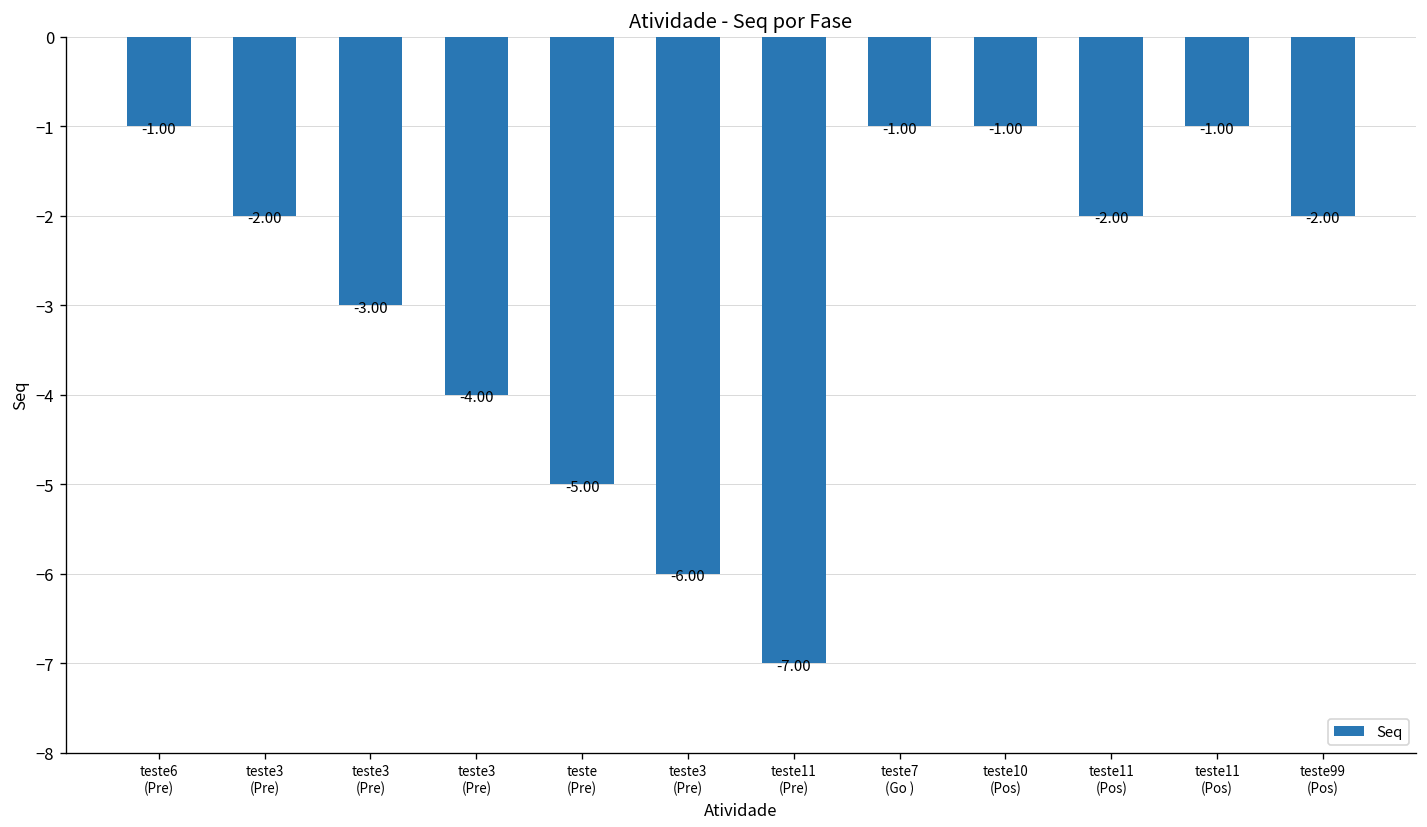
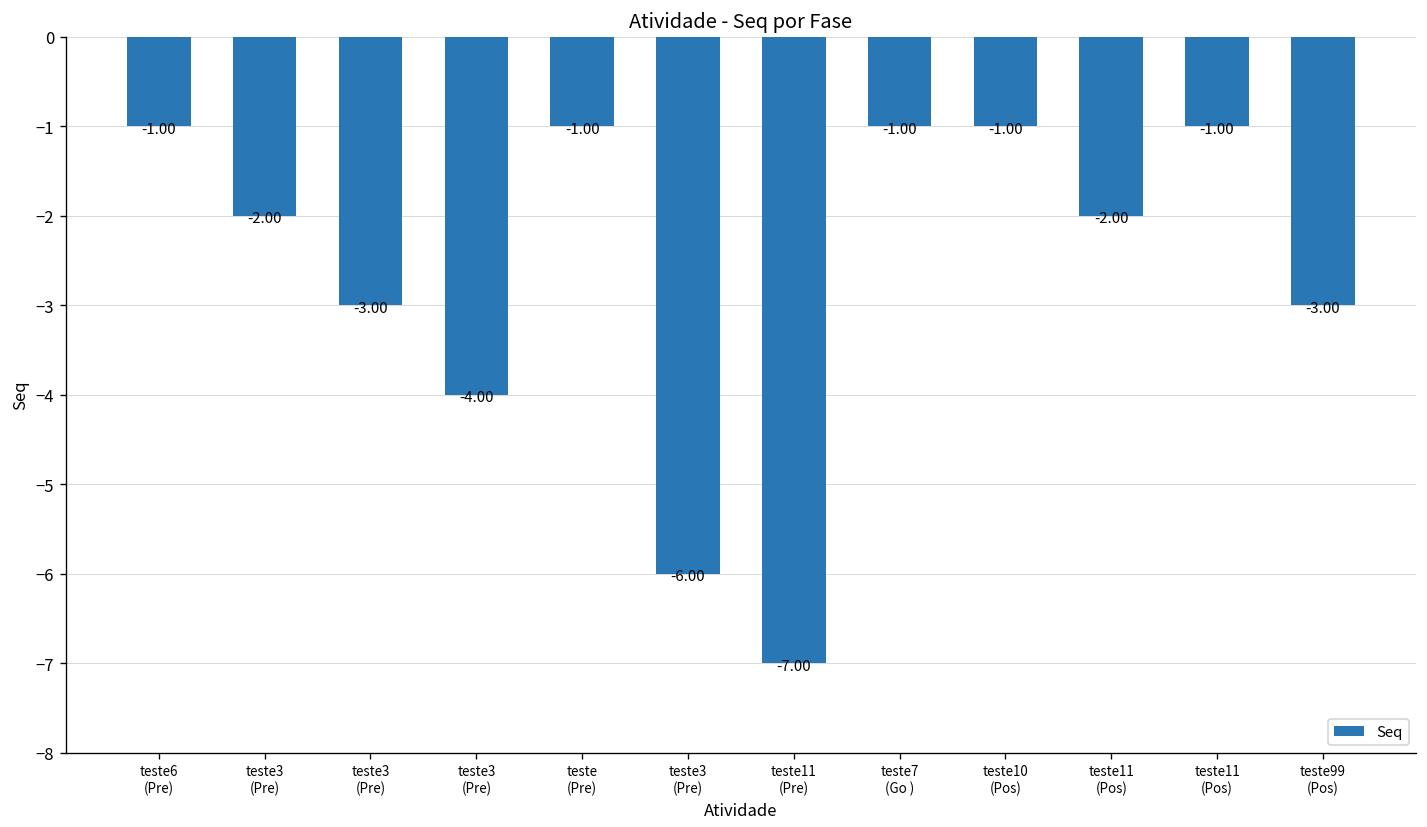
  {
    "teste6 (Pre)": -1.00,
-   "teste (Pre)": -5.00,
+   "teste (Pre)": -1.00,
    "teste11 (Pre)": -7.00,
    "teste7 (Go )": -1.00,
    "teste10 (Pos)": -1.00,
-   "teste99 (Pos)": -2.00
+   "teste99 (Pos)": -3.00
  }
